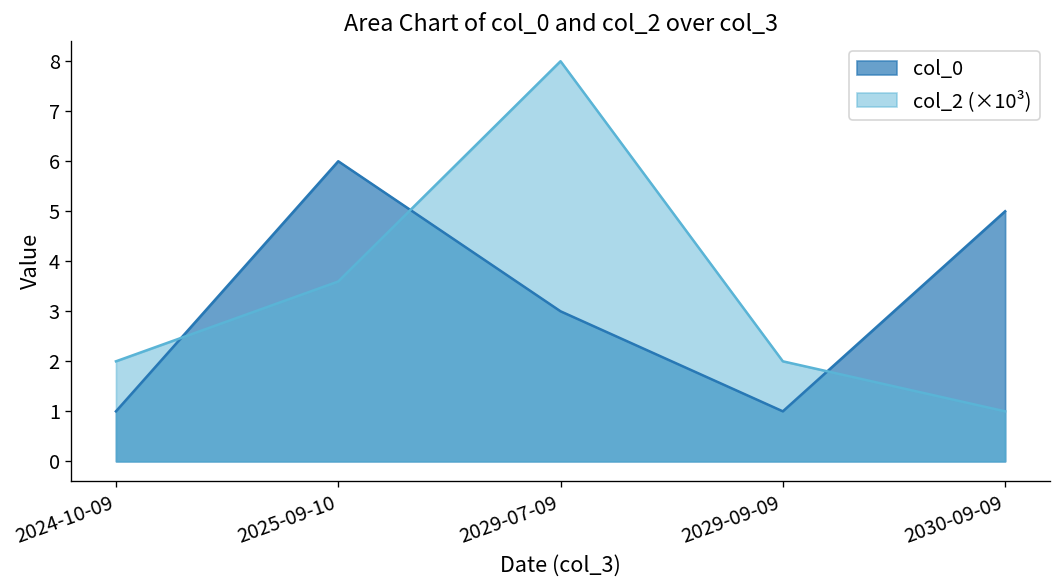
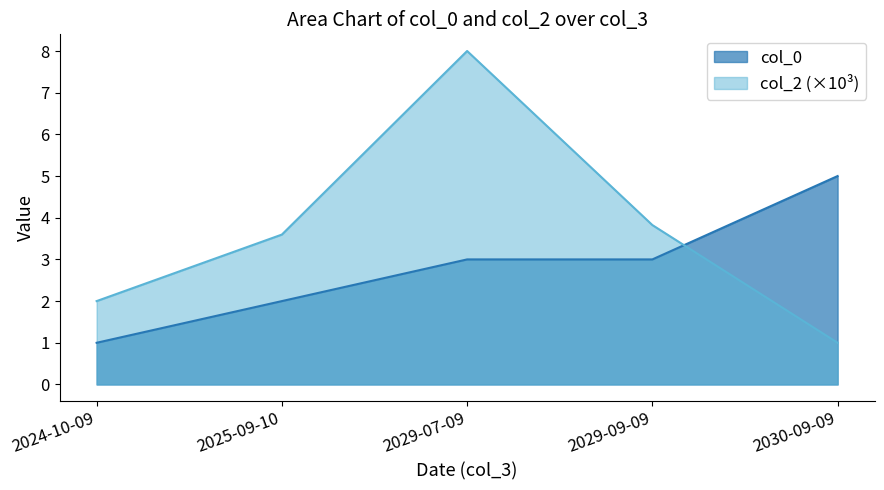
  {
    "col_0": {
      "2024-10-09": 1,
-     "2025-09-10": 6,
+     "2025-09-10": 2,
      "2029-07-09": 3,
-     "2029-09-09": 1,
+     "2029-09-09": 3,
      "2030-09-09": 5
    },
    "col_2 (×10³)": {
      "2024-10-09": 2.0,
      "2025-09-10": 3.6,
      "2029-07-09": 8.0,
-     "2029-09-09": 2.0,
+     "2029-09-09": 3.8,
      "2030-09-09": 1.0
    }
  }
